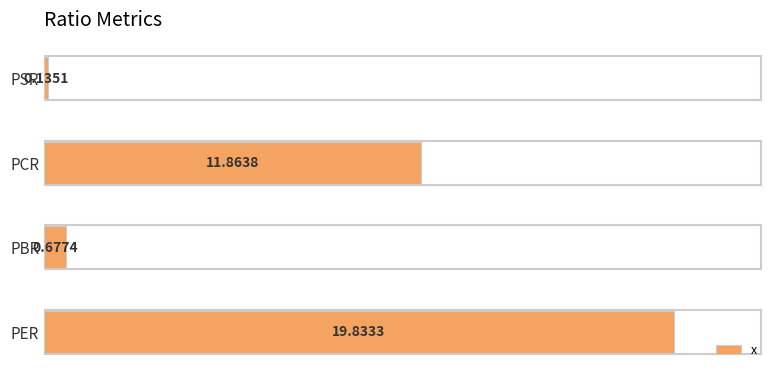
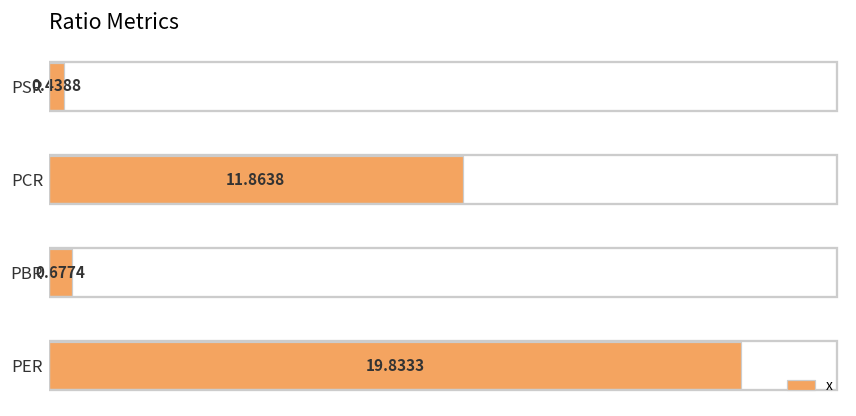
  {
-   "PSR": 0.1351,
+   "PSR": 0.4388,
    "PCR": 11.8638,
    "PBR": 0.6774,
    "PER": 19.8333
  }
